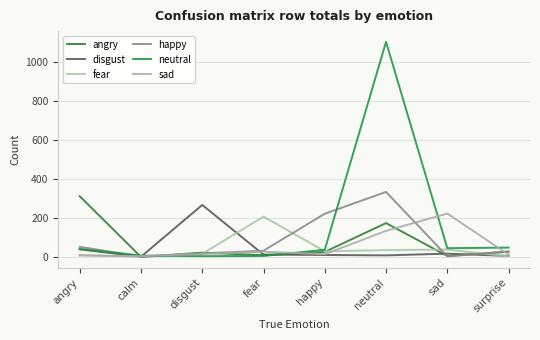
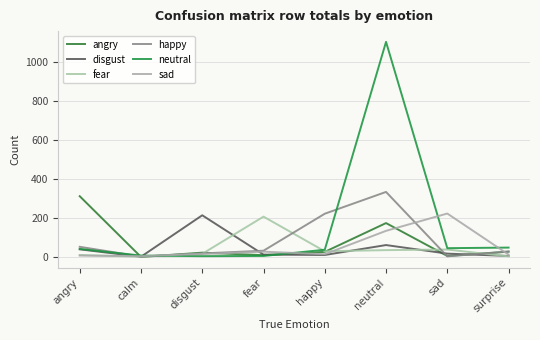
  {
    "disgust": {
-     "disgust": 270,
-     "neutral": 10
+     "disgust": 210,
+     "neutral": 60
    }
  }
